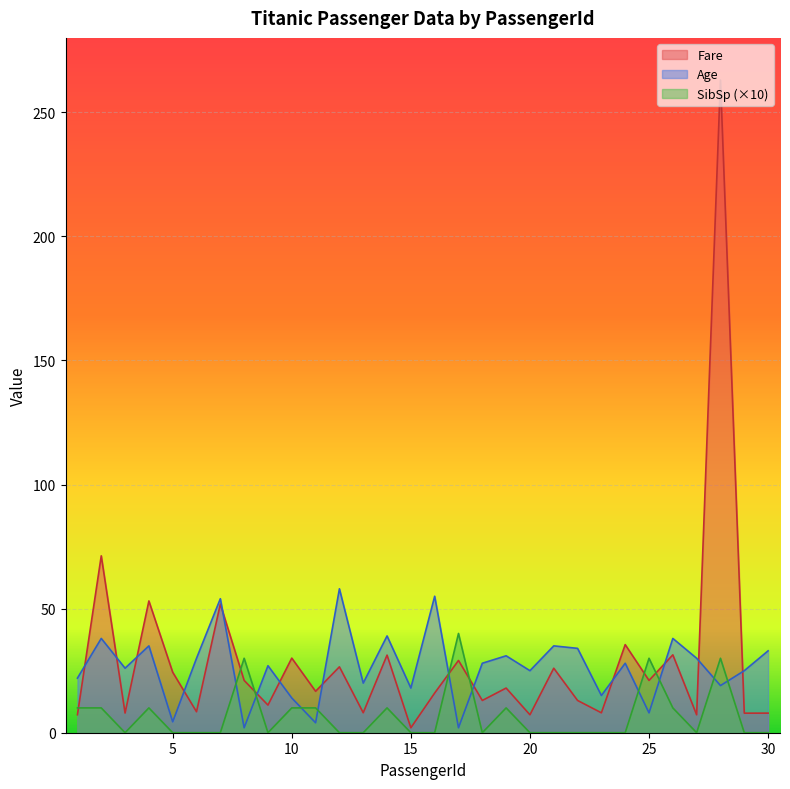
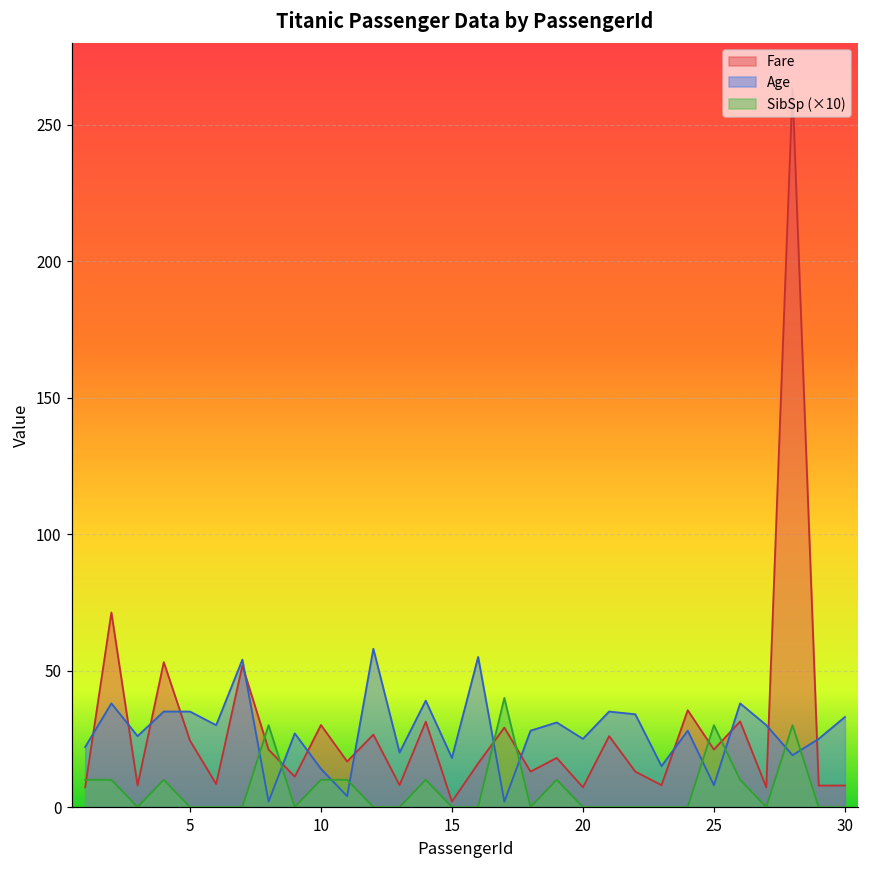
  {
    "Fare": {
      "5": 24,
      "10": 30,
      "15": 2,
      "20": 7,
      "25": 21,
      "30": 8
    },
    "Age": {
-     "5": 4,
+     "5": 35,
      "10": 14,
      "15": 18,
      "20": 25,
      "25": 8,
      "30": 33
    },
    "SibSp (×10)": {
      "5": 0,
      "10": 10,
      "15": 0,
      "20": 0,
      "25": 30,
      "30": 0
    }
  }
